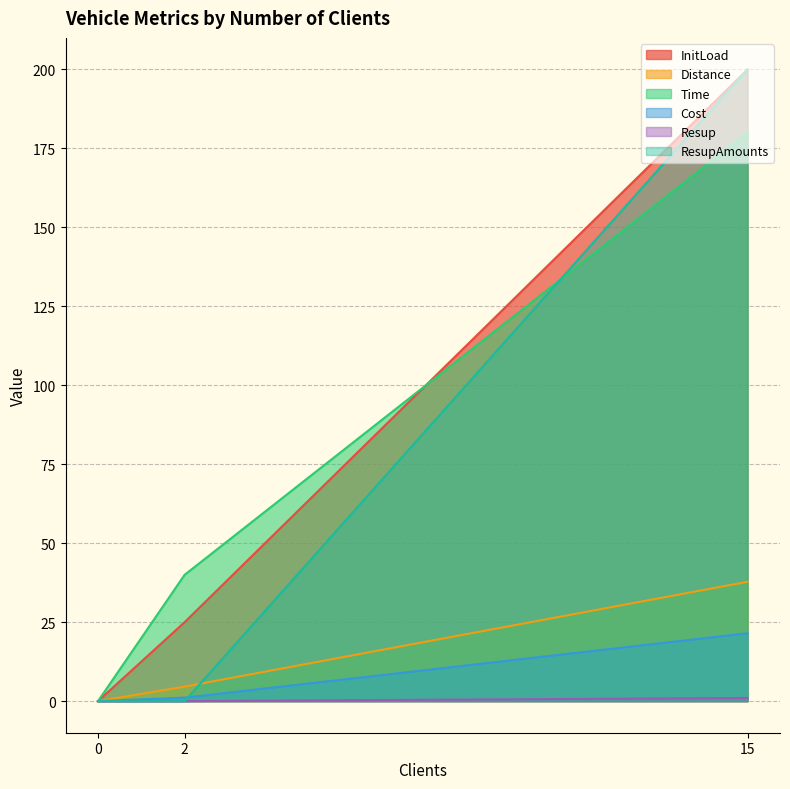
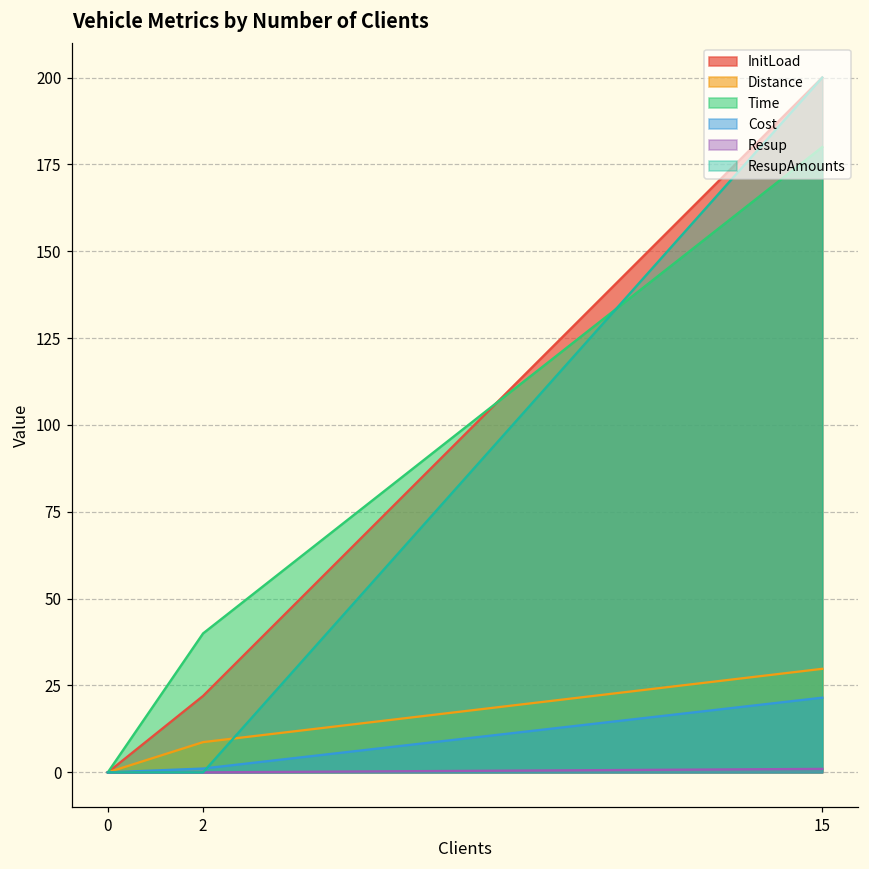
  {
    "InitLoad": {
-     "2": 25
+     "2": 22
    },
    "Distance": {
-     "2": 5,
-     "15": 38
+     "2": 9,
+     "15": 30
    },
    "Resup": {
      "15": 1
    }
  }
